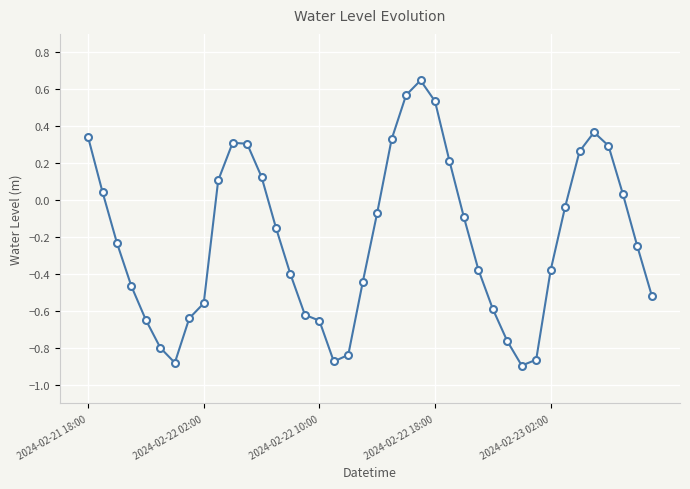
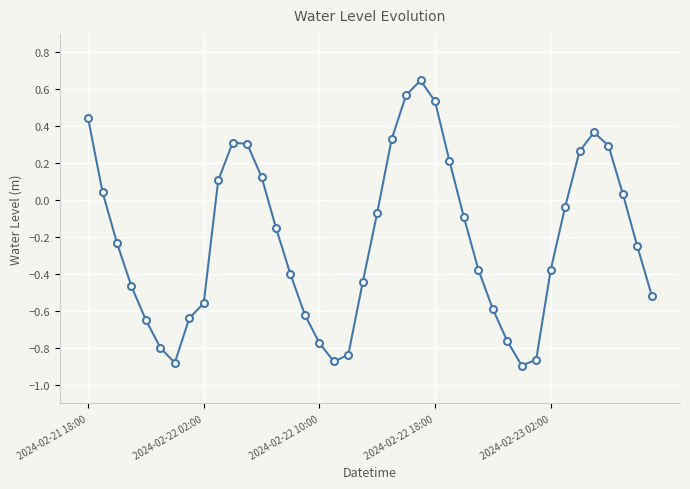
  {
-   "2024-02-21 18:00": 0.34,
+   "2024-02-21 18:00": 0.44,
    "2024-02-22 02:00": -0.56,
-   "2024-02-22 10:00": -0.65,
+   "2024-02-22 10:00": -0.77,
    "2024-02-22 18:00": 0.54,
    "2024-02-23 02:00": -0.38
  }
